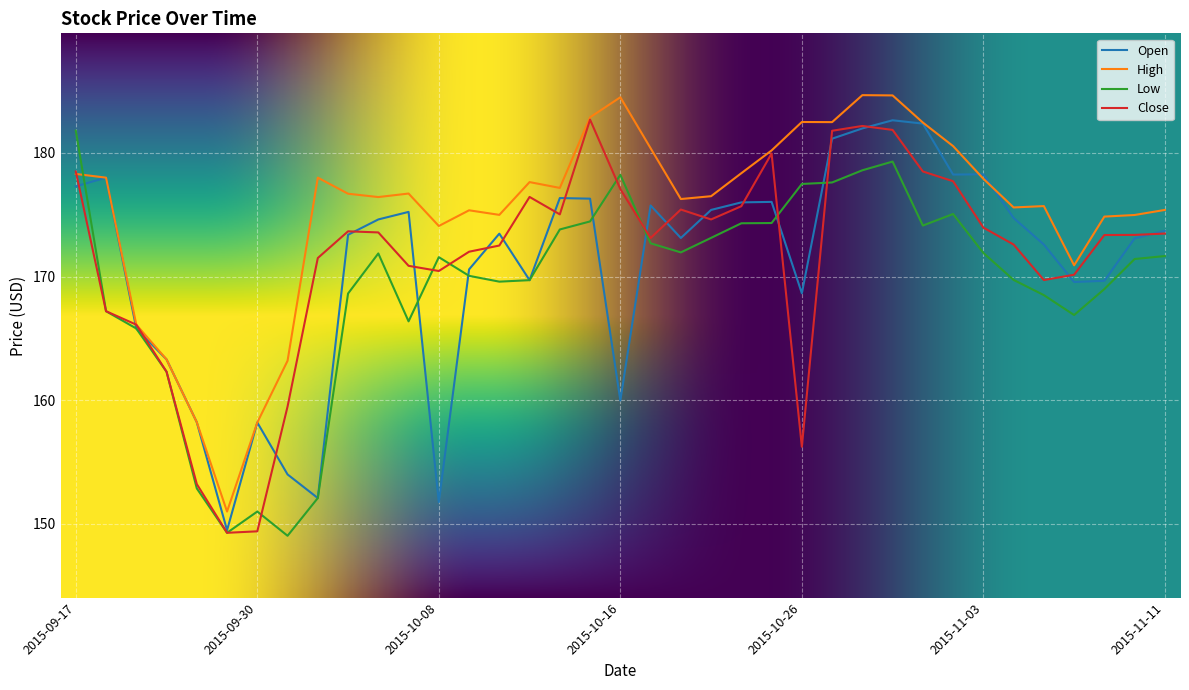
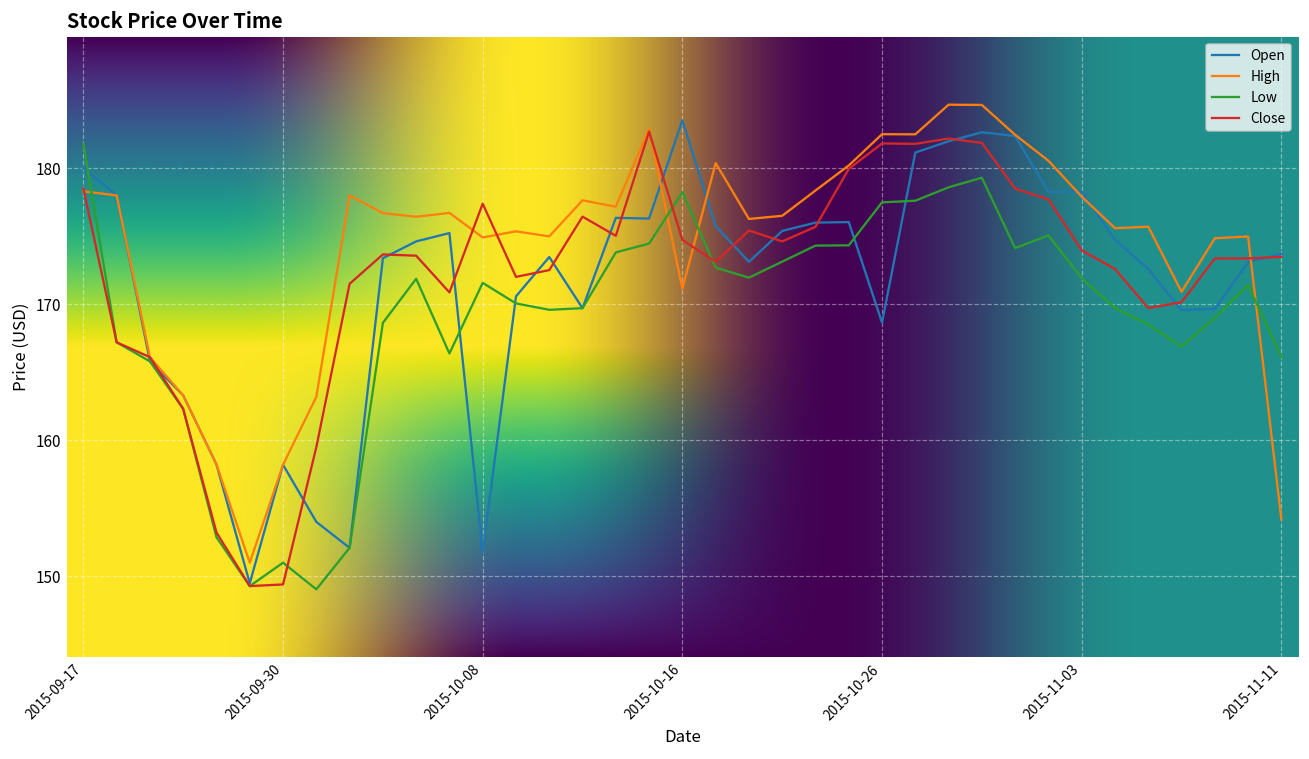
  {
    "Open": {
-     "2015-09-17": 177.3,
+     "2015-09-17": 180.0,
      "2015-10-08": 151.8,
-     "2015-10-16": 160.0,
+     "2015-10-16": 183.5,
      "2015-10-26": 168.7,
      "2015-11-03": 178.3,
      "2015-11-11": 173.7
    },
    "High": {
-     "2015-10-08": 174.1,
-     "2015-10-16": 184.5,
+     "2015-10-08": 174.9,
+     "2015-10-16": 171.1,
      "2015-10-26": 182.5,
      "2015-11-03": 177.9,
-     "2015-11-11": 175.4
+     "2015-11-11": 154.2
    },
    "Low": {
      "2015-09-17": 181.8,
      "2015-09-30": 151.0,
      "2015-10-08": 171.6,
      "2015-10-16": 178.2,
      "2015-10-26": 177.5,
      "2015-11-03": 171.9,
-     "2015-11-11": 171.7
+     "2015-11-11": 166.1
    },
    "Close": {
      "2015-09-30": 149.4,
-     "2015-10-08": 170.5,
-     "2015-10-16": 177.1,
-     "2015-10-26": 156.2,
+     "2015-10-08": 177.4,
+     "2015-10-16": 174.7,
+     "2015-10-26": 181.8,
      "2015-11-03": 174.0,
      "2015-11-11": 173.5
    }
  }
